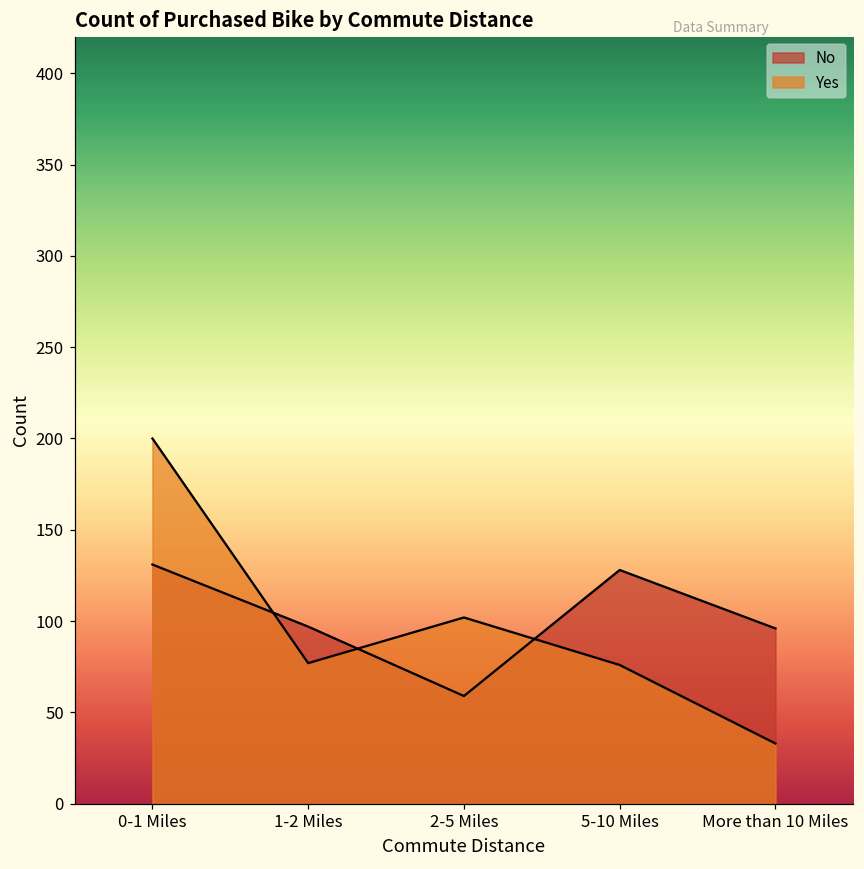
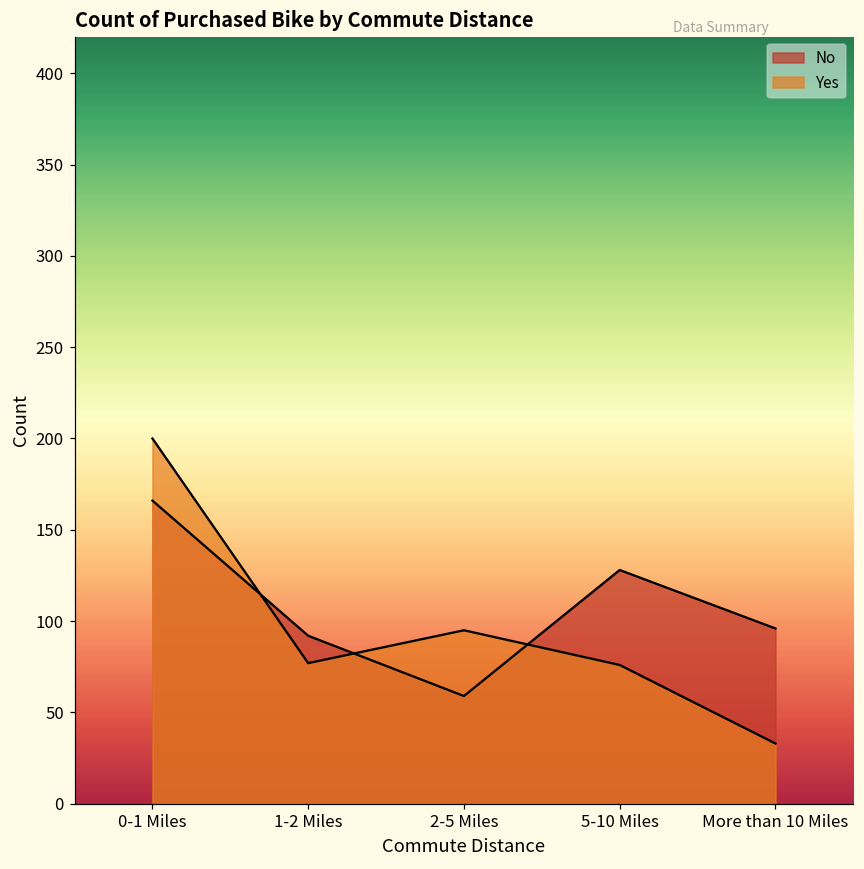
  {
    "No": {
-     "0-1 Miles": 131,
-     "1-2 Miles": 97,
+     "0-1 Miles": 166,
+     "1-2 Miles": 92,
      "2-5 Miles": 59,
      "5-10 Miles": 128,
      "More than 10 Miles": 96
    },
    "Yes": {
      "0-1 Miles": 200,
      "1-2 Miles": 77,
-     "2-5 Miles": 102,
+     "2-5 Miles": 95,
      "5-10 Miles": 76,
      "More than 10 Miles": 33
    }
  }
